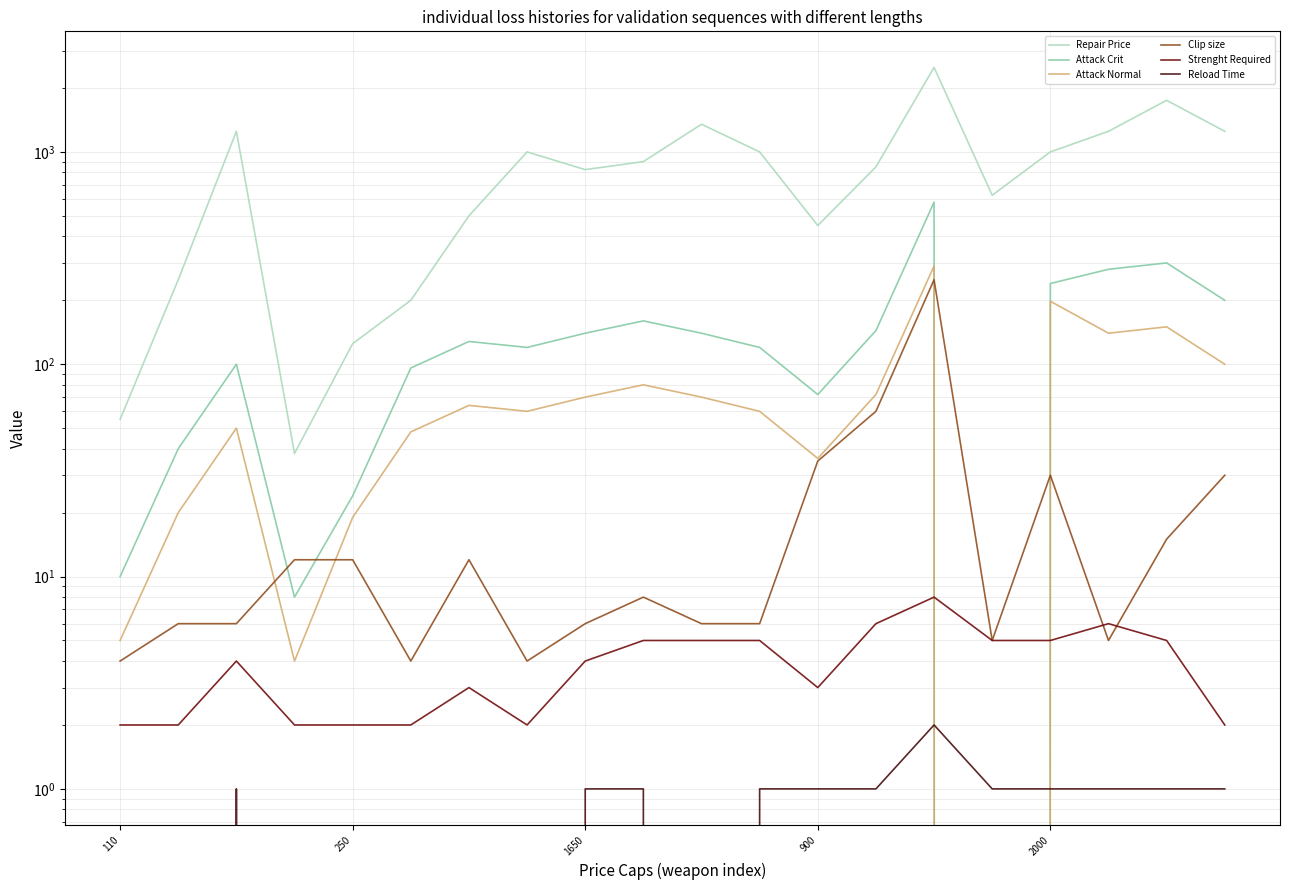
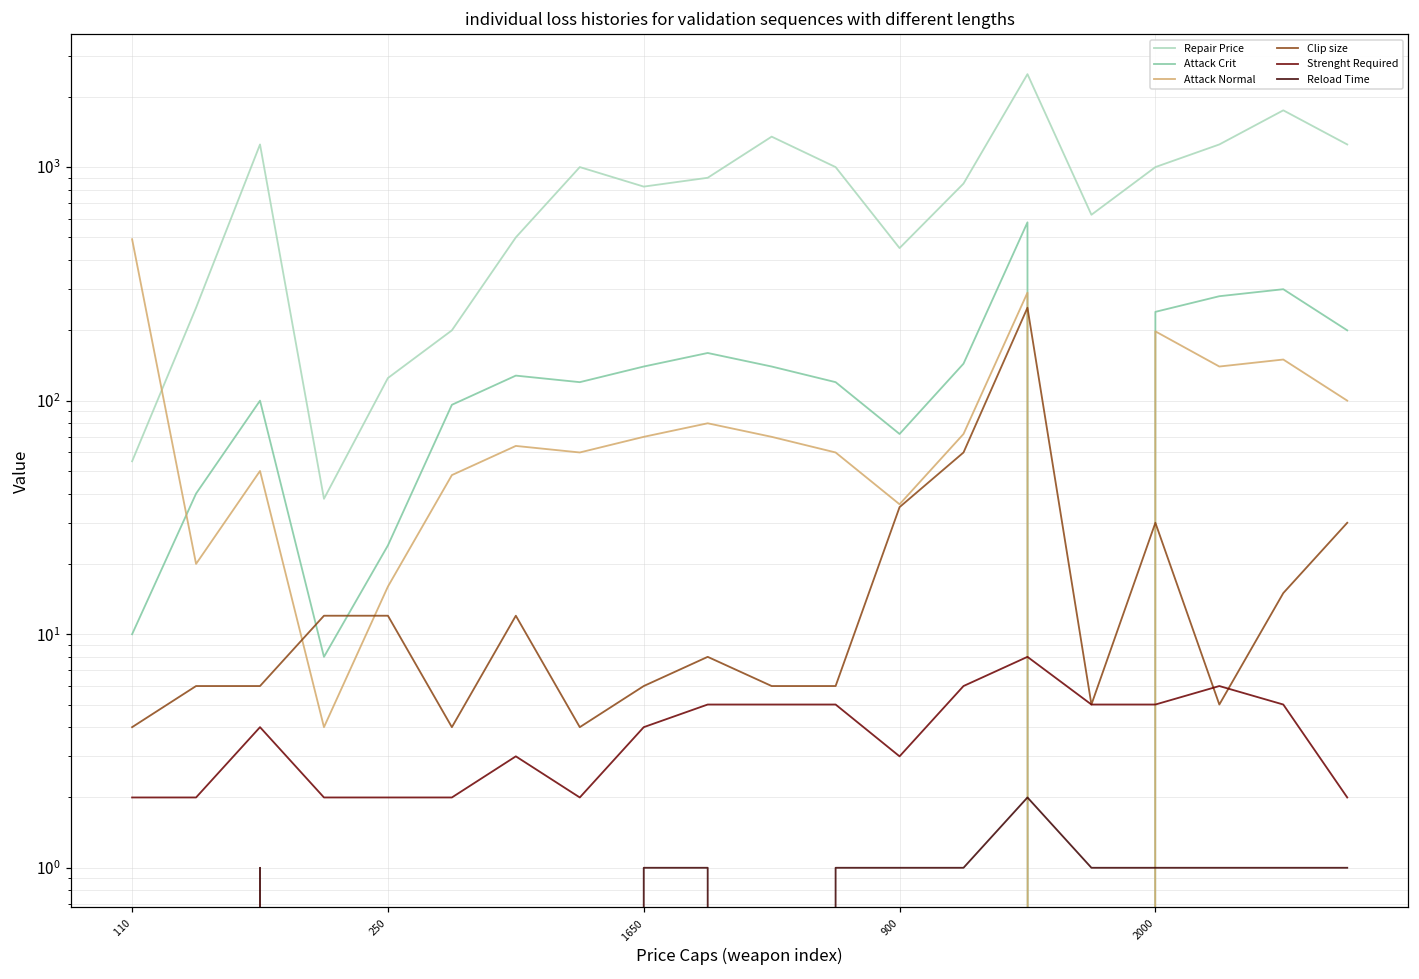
  {
    "Attack Normal": {
-     "110": 5,
-     "250": 19,
+     "110": 490,
+     "250": 16,
      "1650": 70,
      "900": 36,
      "2000": 200
    },
    "Clip size": {
      "110": 4,
      "250": 12,
      "1650": 6,
      "900": 35,
      "2000": 30
    }
  }
